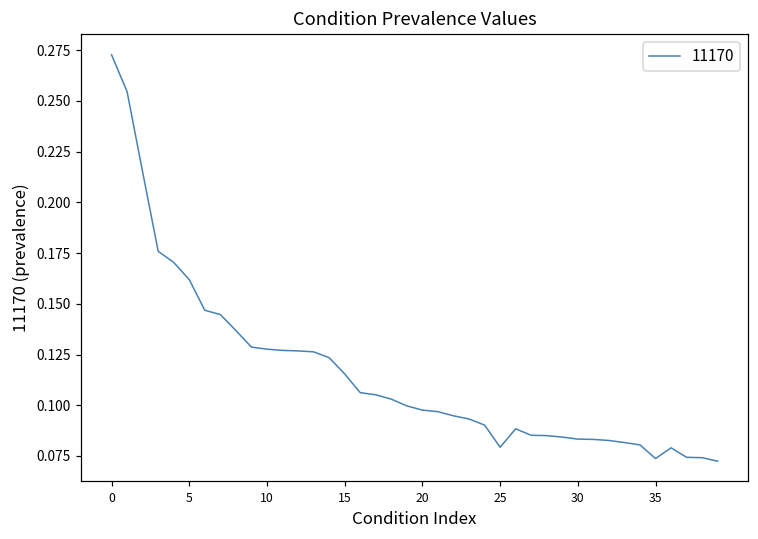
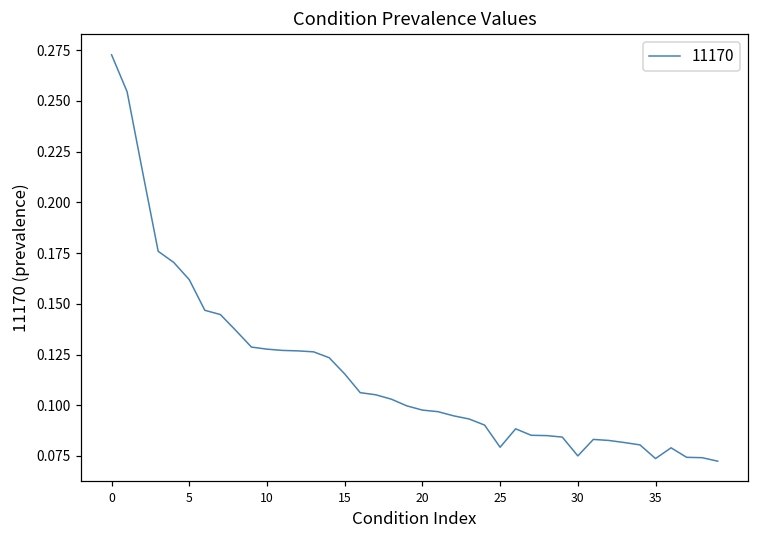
  {
    "0": 0.273,
    "5": 0.162,
    "10": 0.128,
    "15": 0.115,
    "20": 0.098,
    "25": 0.079,
-   "30": 0.083,
+   "30": 0.075,
    "35": 0.074
  }
